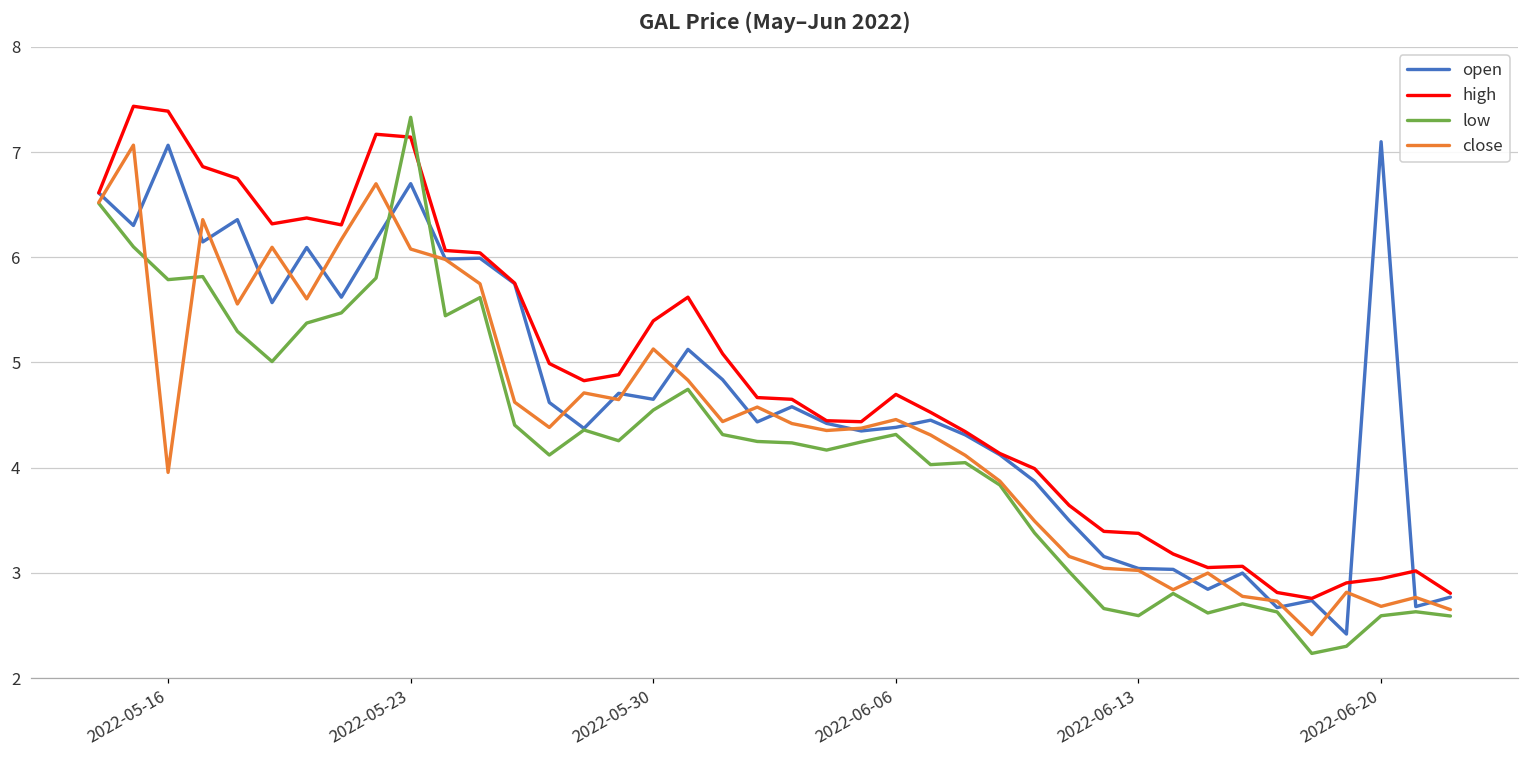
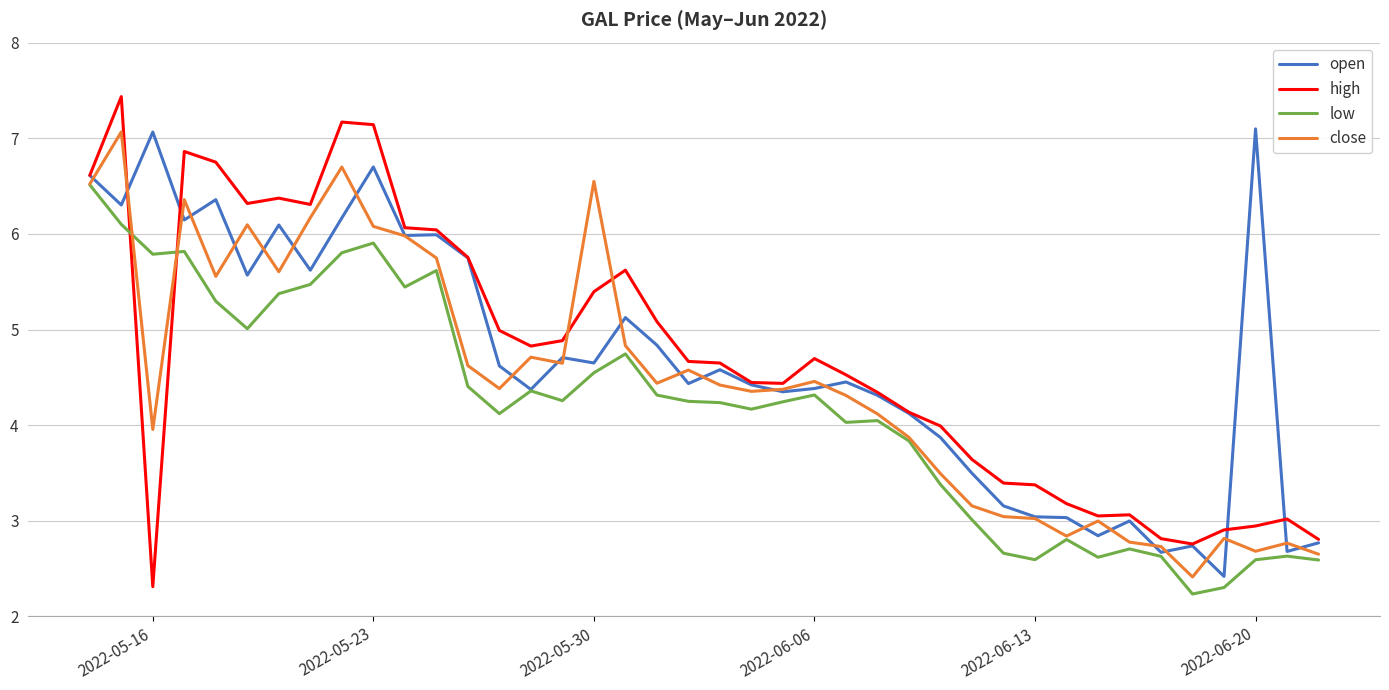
  {
    "open": {
      "2022-05-16": 7.1,
      "2022-05-23": 6.7,
      "2022-05-30": 4.6,
      "2022-06-06": 4.4,
      "2022-06-20": 7.1
    },
    "high": {
-     "2022-05-16": 7.4,
+     "2022-05-16": 2.3,
      "2022-05-23": 7.1,
      "2022-05-30": 5.4,
      "2022-06-06": 4.7,
      "2022-06-13": 3.4,
      "2022-06-20": 2.9
    },
    "low": {
      "2022-05-16": 5.8,
-     "2022-05-23": 7.3,
+     "2022-05-23": 5.9,
      "2022-05-30": 4.5,
      "2022-06-06": 4.3,
      "2022-06-13": 2.6,
      "2022-06-20": 2.6
    },
    "close": {
      "2022-05-16": 4.0,
      "2022-05-23": 6.1,
-     "2022-05-30": 5.1,
+     "2022-05-30": 6.5,
      "2022-06-06": 4.5,
      "2022-06-20": 2.7
    }
  }
